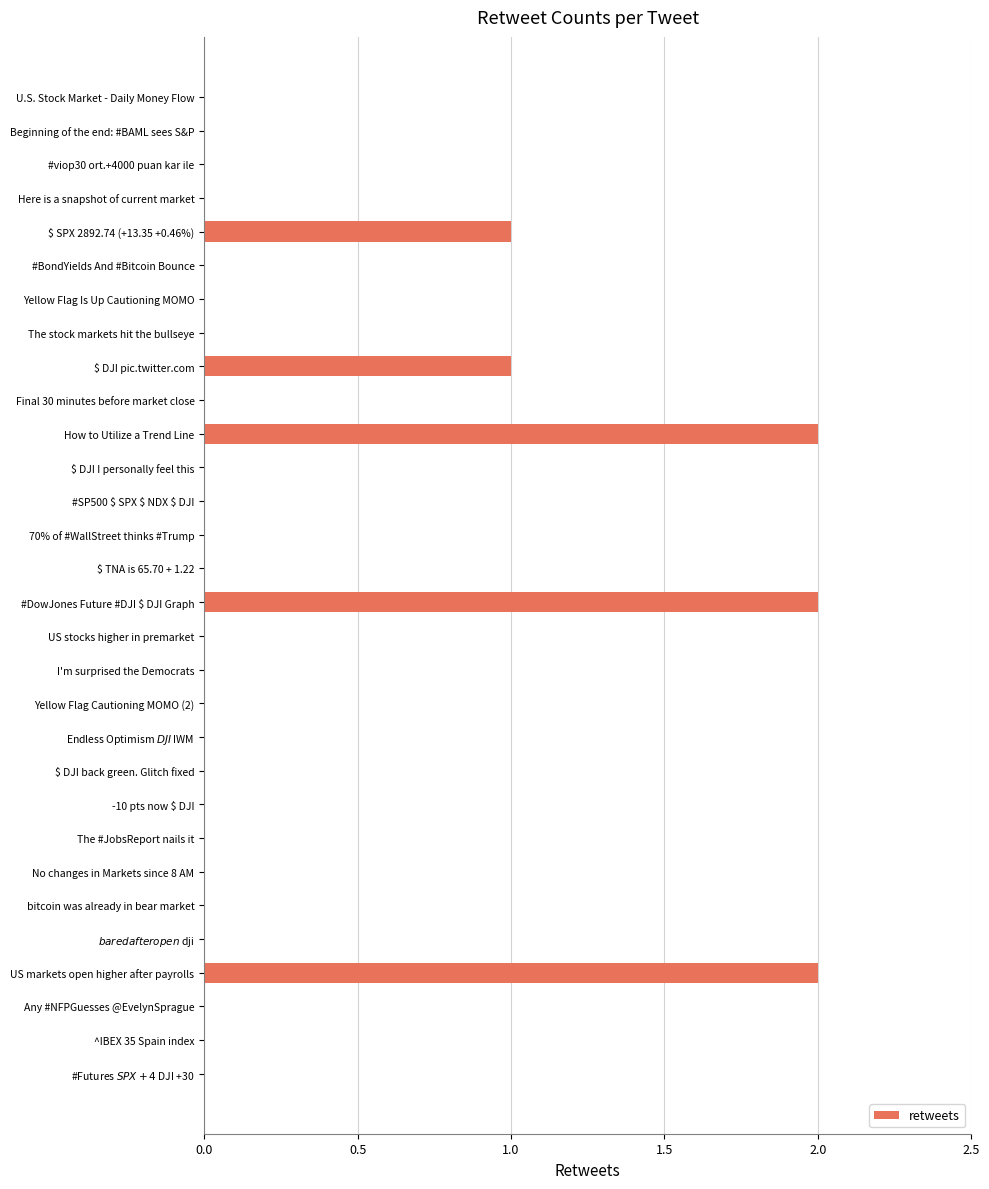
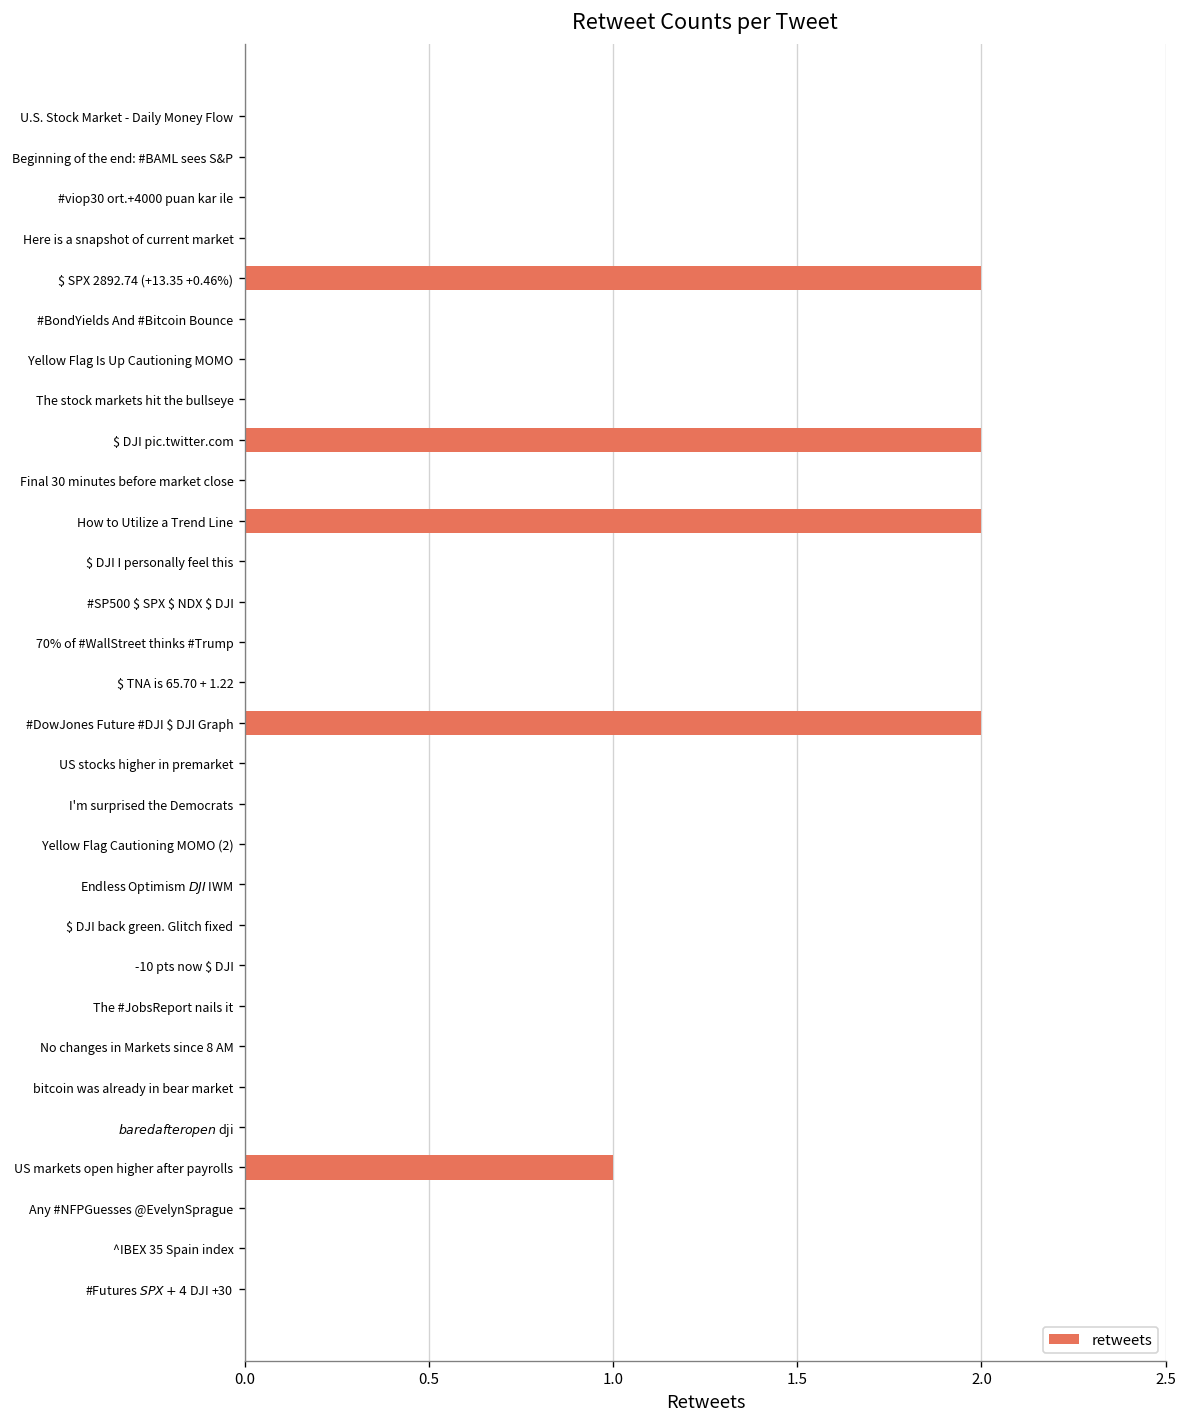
  {
    "U.S. Stock Market - Daily Money Flow": 0,
    "Beginning of the end: #BAML sees S&P": 0,
    "#viop30 ort.+4000 puan kar ile": 0,
    "Here is a snapshot of current market": 0,
-   "$ SPX 2892.74 (+13.35 +0.46%)": 1,
+   "$ SPX 2892.74 (+13.35 +0.46%)": 2,
    "#BondYields And #Bitcoin Bounce": 0,
    "Yellow Flag Is Up Cautioning MOMO": 0,
    "The stock markets hit the bullseye": 0,
-   "$ DJI pic.twitter.com": 1,
+   "$ DJI pic.twitter.com": 2,
    "Final 30 minutes before market close": 0,
    "How to Utilize a Trend Line": 2,
    "$ DJI I personally feel this": 0,
    "70% of #WallStreet thinks #Trump": 0,
    "$ TNA is 65.70 + 1.22": 0,
    "#DowJones Future #DJI $ DJI Graph": 2,
    "US stocks higher in premarket": 0,
    "I'm surprised the Democrats": 0,
    "Yellow Flag Cautioning MOMO (2)": 0,
    "$ DJI back green. Glitch fixed": 0,
    "-10 pts now $ DJI": 0,
    "The #JobsReport nails it": 0,
    "No changes in Markets since 8 AM": 0,
    "bitcoin was already in bear market": 0,
-   "US markets open higher after payrolls": 2,
+   "US markets open higher after payrolls": 1,
    "Any #NFPGuesses @EvelynSprague": 0,
    "^IBEX 35 Spain index": 0
  }
